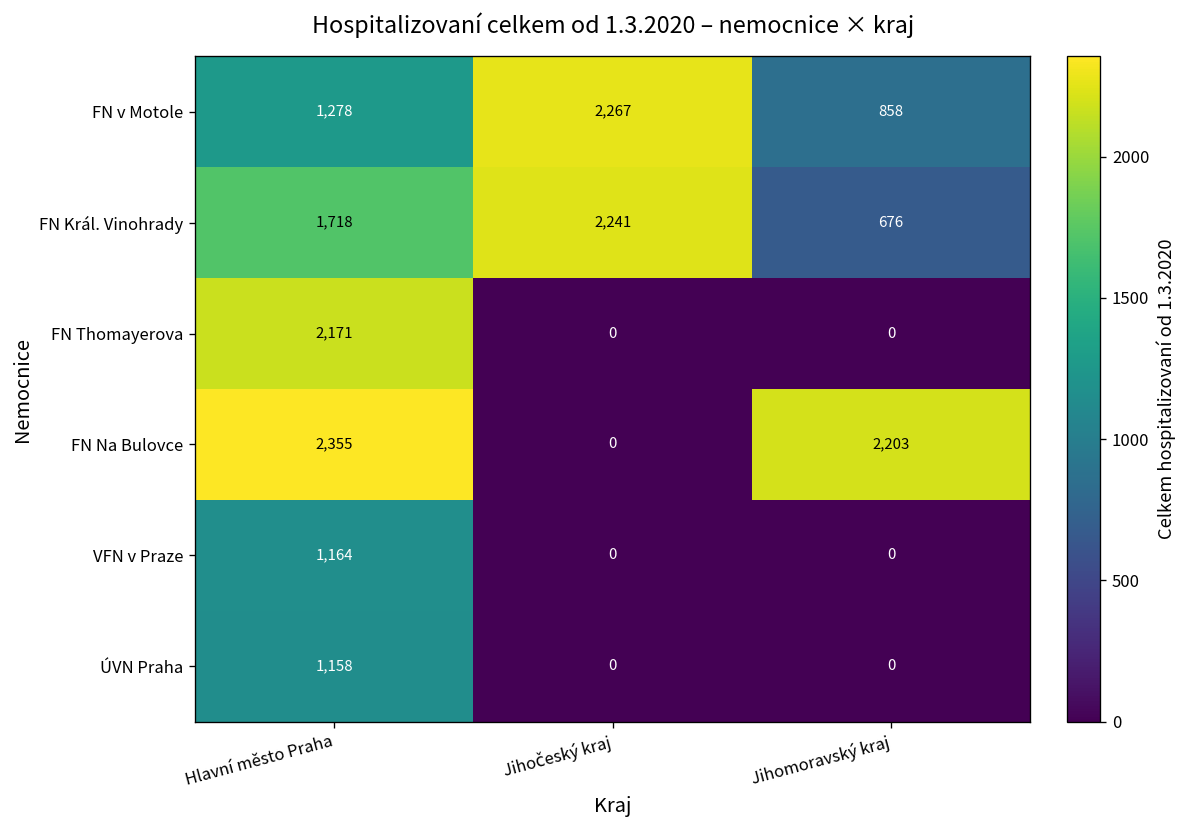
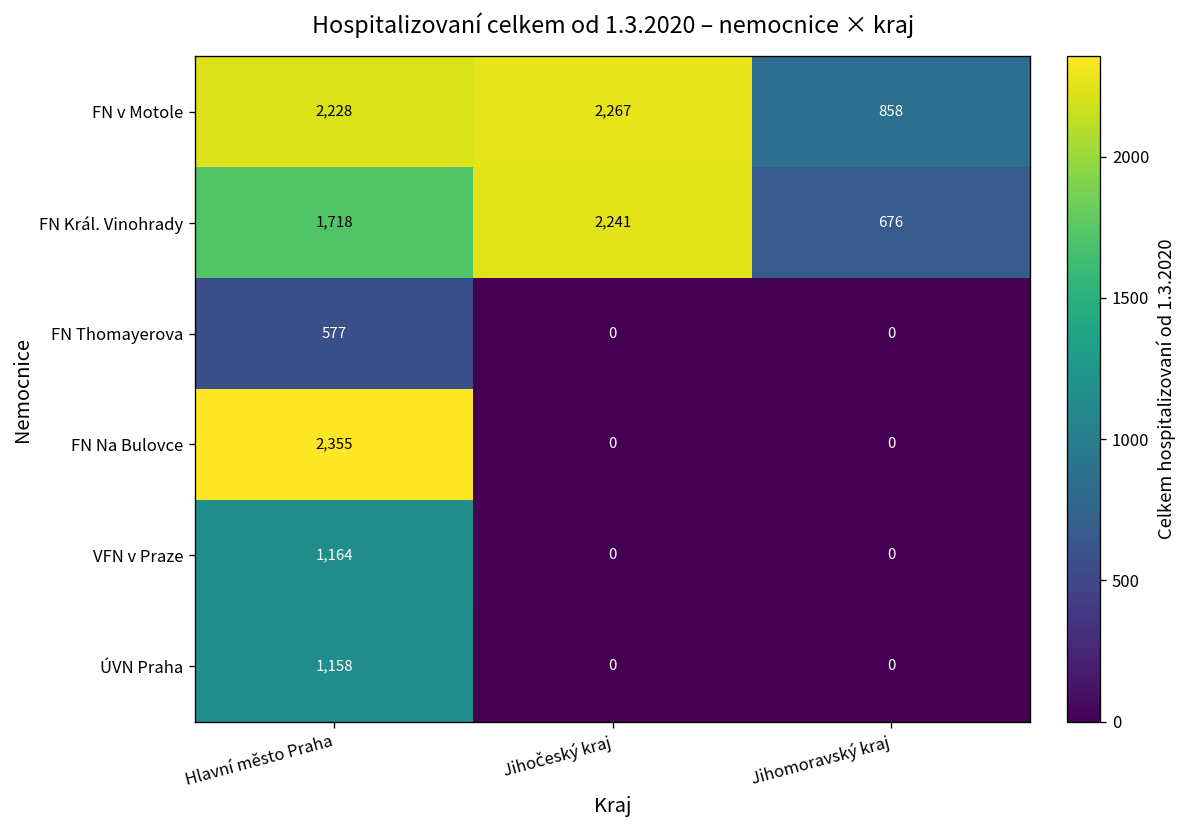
  {
    "FN v Motole": {
-     "Hlavní město Praha": "1,278",
+     "Hlavní město Praha": "2,228",
      "Jihočeský kraj": "2,267",
      "Jihomoravský kraj": "858"
    },
    "FN Král. Vinohrady": {
      "Hlavní město Praha": "1,718",
      "Jihočeský kraj": "2,241",
      "Jihomoravský kraj": "676"
    },
    "FN Thomayerova": {
-     "Hlavní město Praha": "2,171",
+     "Hlavní město Praha": "577",
      "Jihočeský kraj": "0",
      "Jihomoravský kraj": "0"
    },
    "FN Na Bulovce": {
      "Hlavní město Praha": "2,355",
      "Jihočeský kraj": "0",
-     "Jihomoravský kraj": "2,203"
+     "Jihomoravský kraj": "0"
    },
    "VFN v Praze": {
      "Hlavní město Praha": "1,164",
      "Jihočeský kraj": "0",
      "Jihomoravský kraj": "0"
    },
    "ÚVN Praha": {
      "Hlavní město Praha": "1,158",
      "Jihočeský kraj": "0",
      "Jihomoravský kraj": "0"
    }
  }
